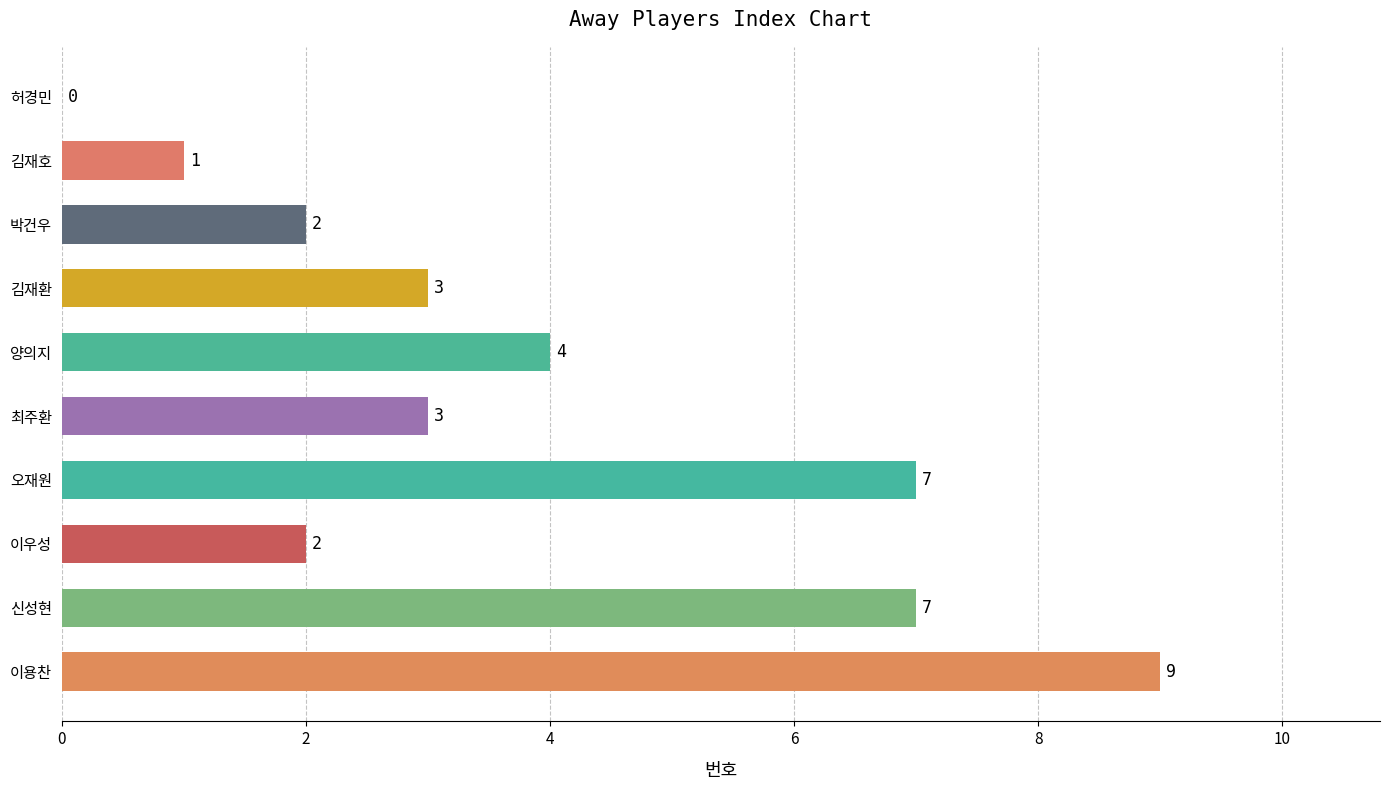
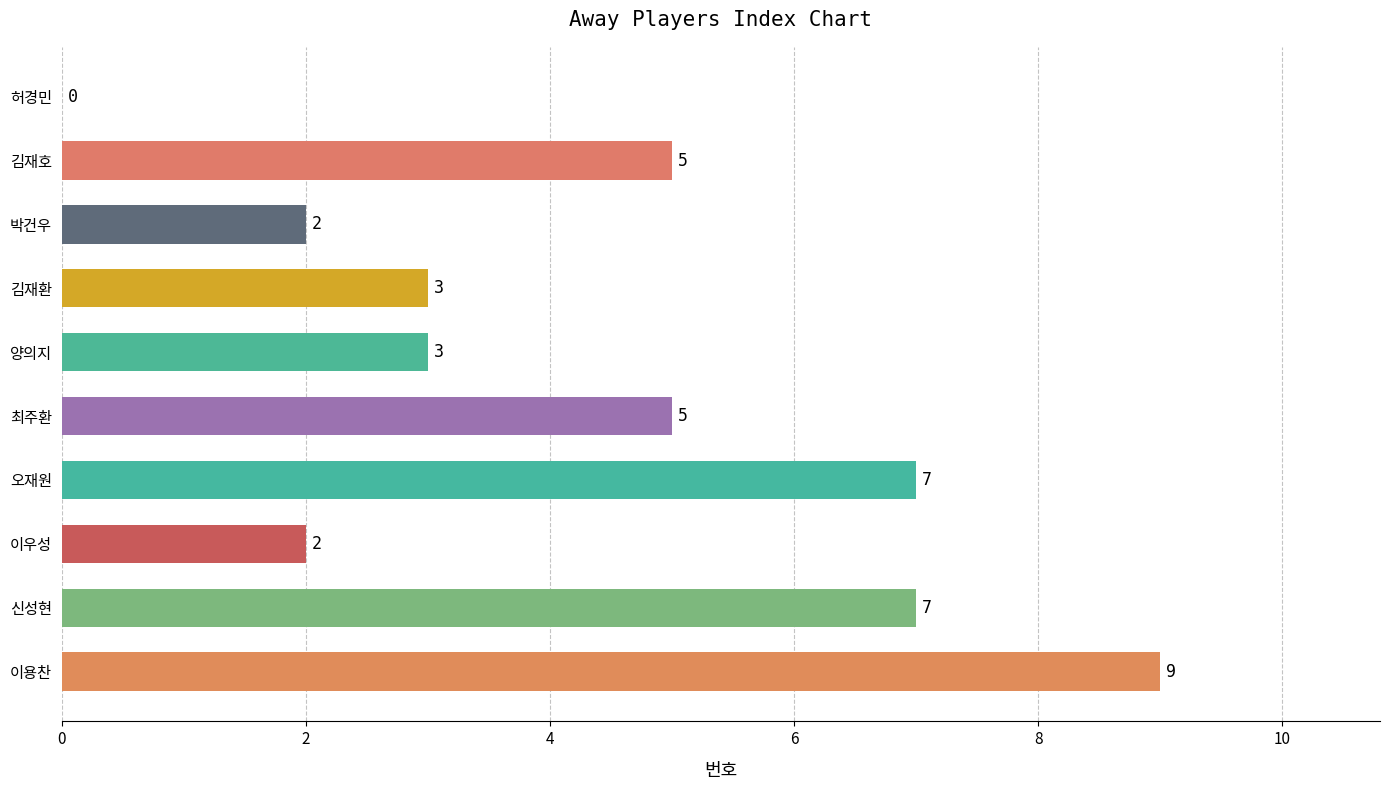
  {
    "허경민": 0,
-   "김재호": 1,
+   "김재호": 5,
    "박건우": 2,
    "김재환": 3,
-   "양의지": 4,
-   "최주환": 3,
+   "양의지": 3,
+   "최주환": 5,
    "오재원": 7,
    "이우성": 2,
    "신성현": 7,
    "이용찬": 9
  }
